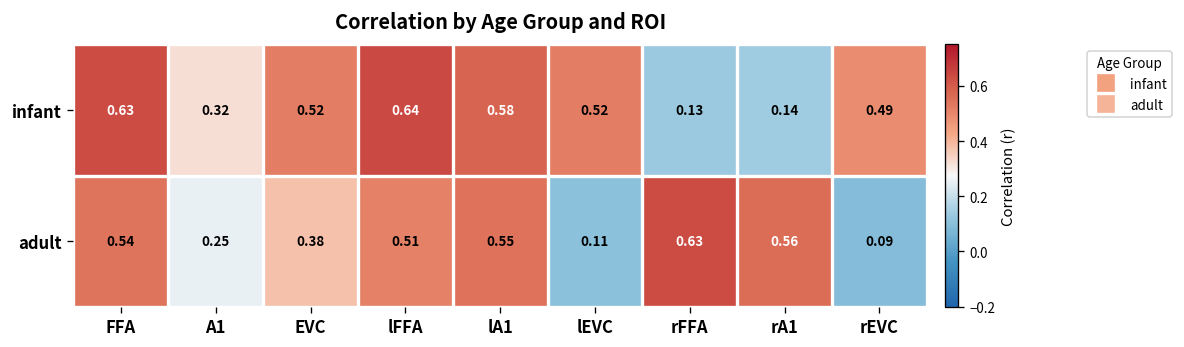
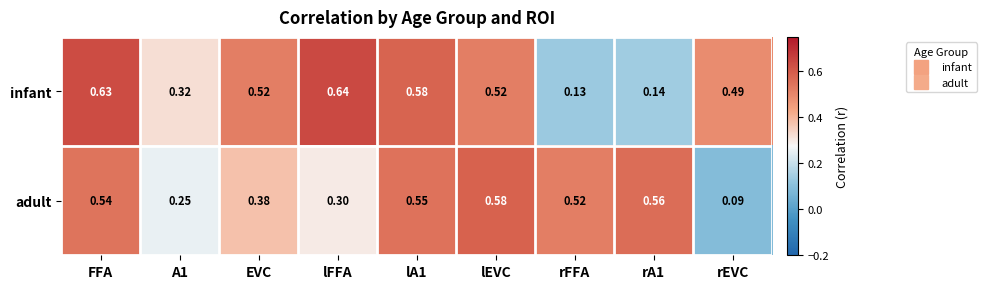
  {
    "infant": {
      "FFA": 0.63,
      "A1": 0.32,
      "EVC": 0.52,
      "lFFA": 0.64,
      "lA1": 0.58,
      "lEVC": 0.52,
      "rFFA": 0.13,
      "rA1": 0.14,
      "rEVC": 0.49
    },
    "adult": {
      "FFA": 0.54,
      "A1": 0.25,
      "EVC": 0.38,
-     "lFFA": 0.51,
+     "lFFA": 0.30,
      "lA1": 0.55,
-     "lEVC": 0.11,
-     "rFFA": 0.63,
+     "lEVC": 0.58,
+     "rFFA": 0.52,
      "rA1": 0.56,
      "rEVC": 0.09
    }
  }
